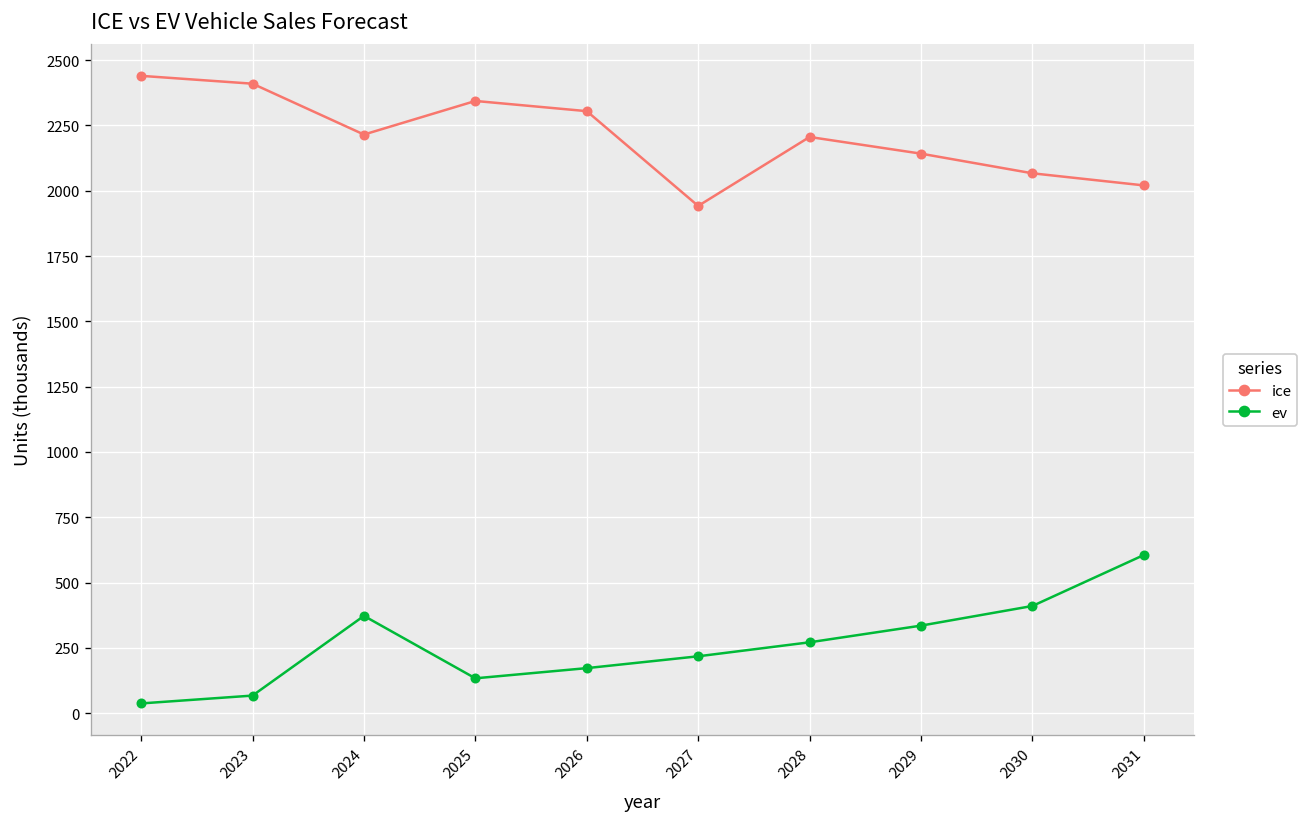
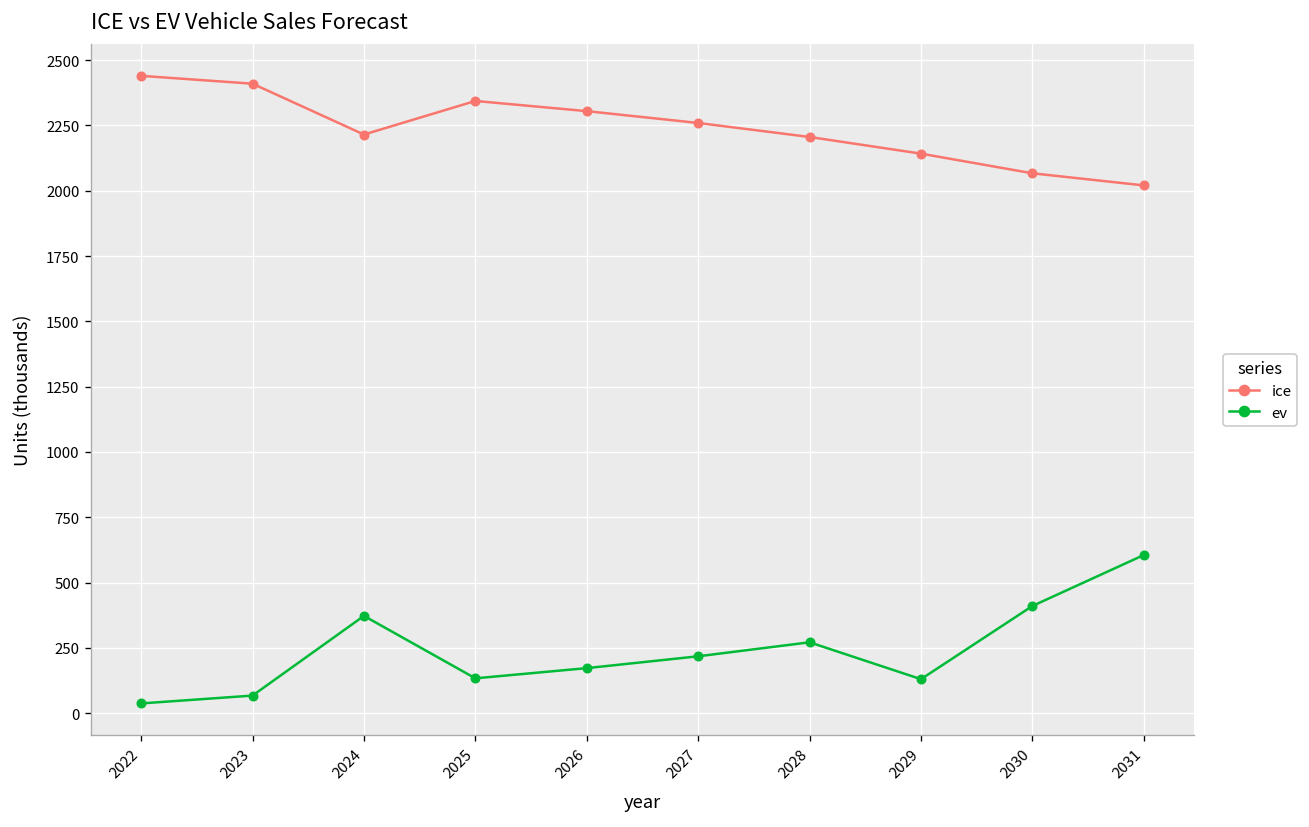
  {
    "ice": {
      "2022": 2440,
      "2023": 2410,
      "2024": 2220,
      "2025": 2340,
      "2026": 2300,
-     "2027": 1940,
+     "2027": 2260,
      "2028": 2210,
      "2029": 2140,
      "2030": 2070,
      "2031": 2020
    },
    "ev": {
      "2022": 40,
      "2023": 70,
      "2024": 370,
      "2025": 130,
      "2026": 170,
      "2027": 220,
      "2028": 270,
-     "2029": 330,
+     "2029": 130,
      "2030": 410,
      "2031": 610
    }
  }
